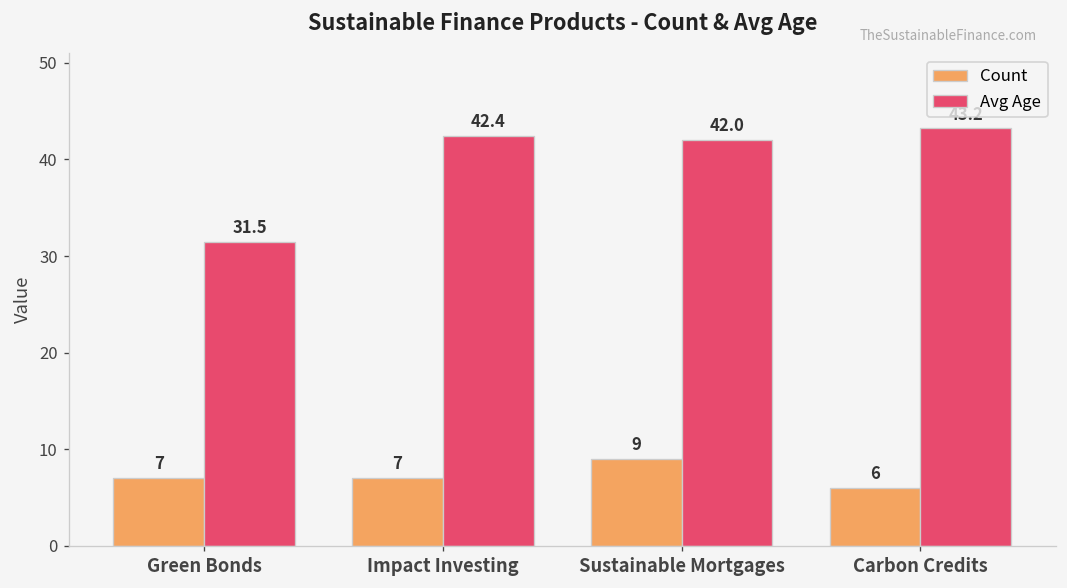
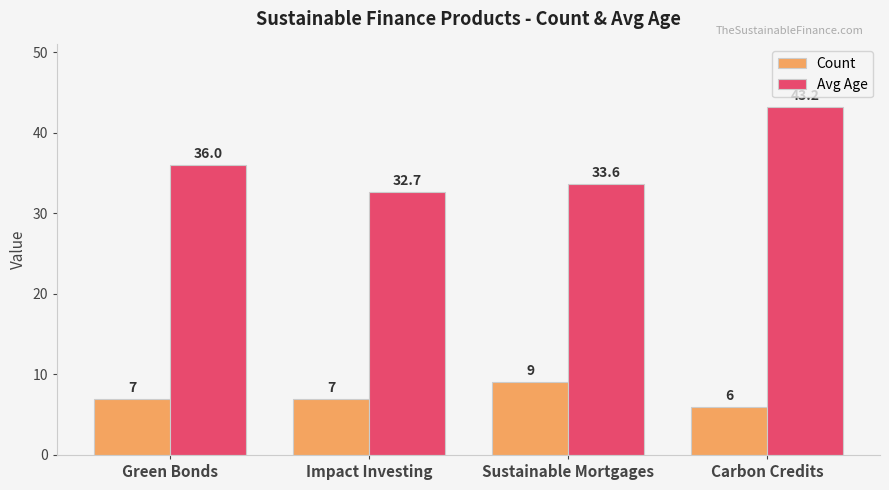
  {
    "Count": {
      "Green Bonds": 7,
      "Impact Investing": 7,
      "Sustainable Mortgages": 9,
      "Carbon Credits": 6
    },
    "Avg Age": {
-     "Green Bonds": 31.5,
-     "Impact Investing": 42.4,
-     "Sustainable Mortgages": 42.0
+     "Green Bonds": 36.0,
+     "Impact Investing": 32.7,
+     "Sustainable Mortgages": 33.6
    }
  }
